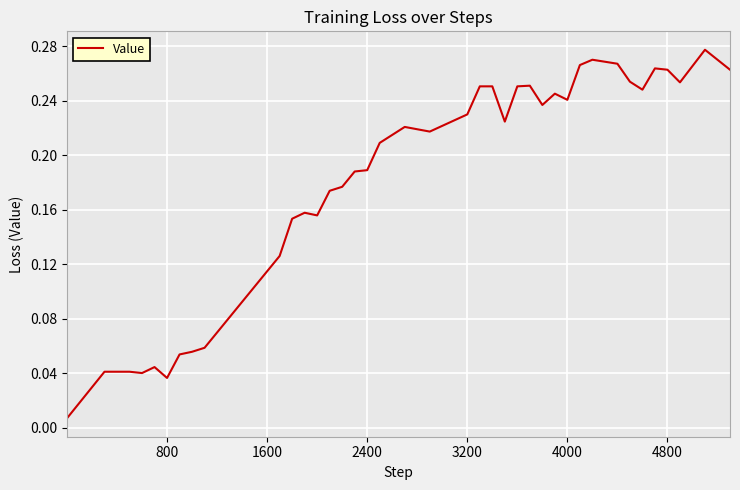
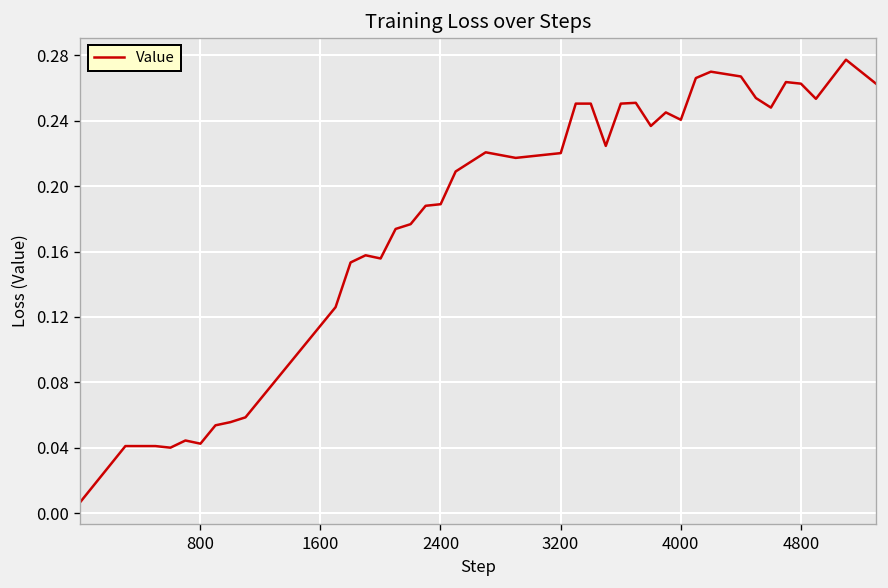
  {
-   "800": 0.036,
+   "800": 0.042,
    "2400": 0.189,
-   "3200": 0.230,
+   "3200": 0.220,
    "4000": 0.241,
    "4800": 0.263
  }
